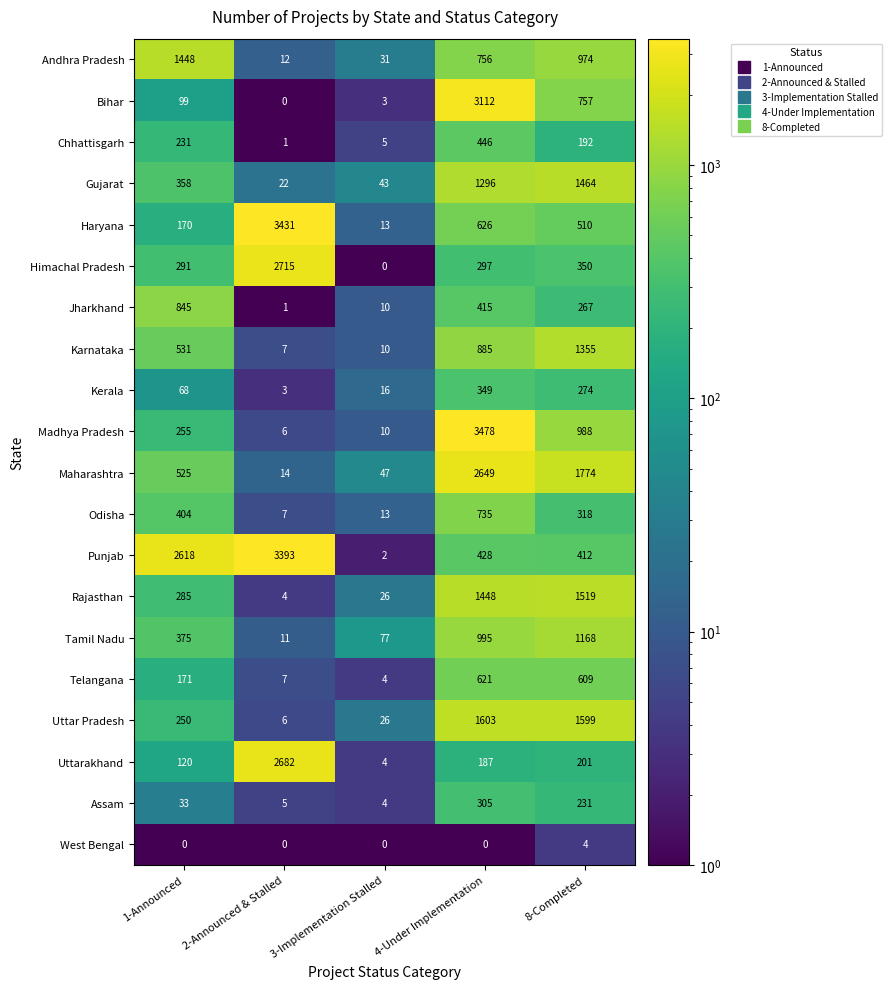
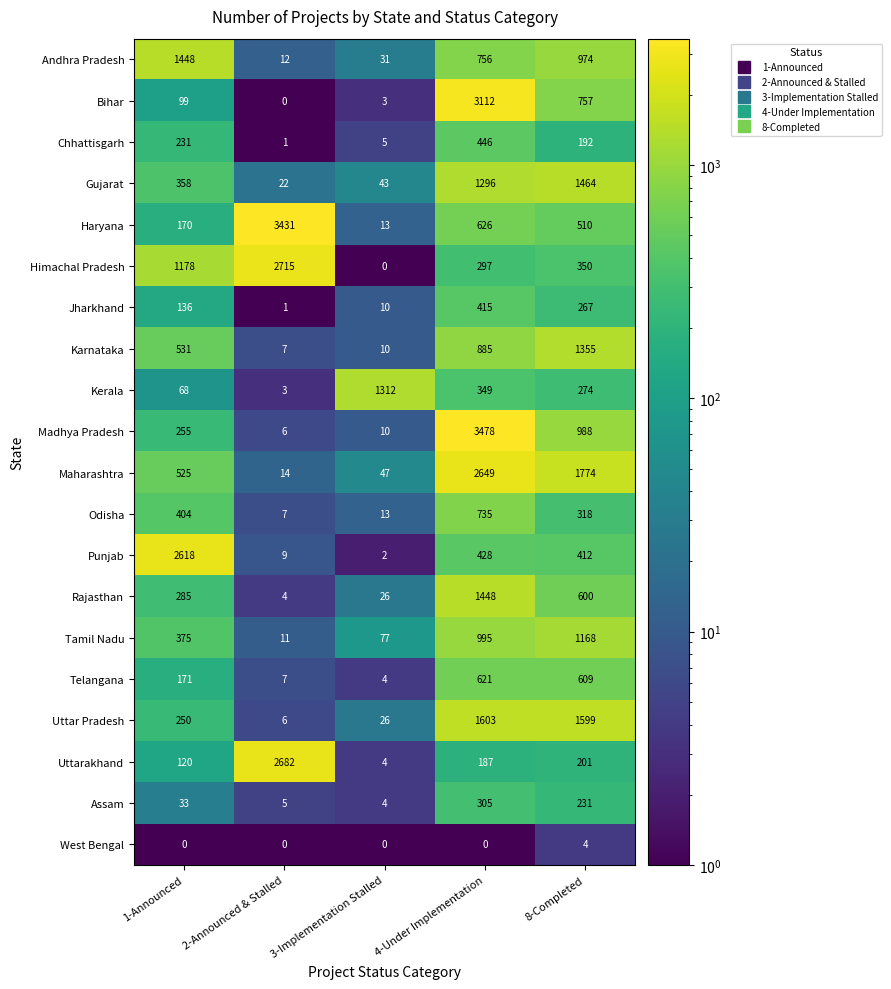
  {
    "Andhra Pradesh": {
      "1-Announced": 1448,
      "2-Announced & Stalled": 12,
      "3-Implementation Stalled": 31,
      "4-Under Implementation": 756,
      "8-Completed": 974
    },
    "Bihar": {
      "1-Announced": 99,
      "2-Announced & Stalled": 0,
      "3-Implementation Stalled": 3,
      "4-Under Implementation": 3112,
      "8-Completed": 757
    },
    "Chhattisgarh": {
      "1-Announced": 231,
      "2-Announced & Stalled": 1,
      "3-Implementation Stalled": 5,
      "4-Under Implementation": 446,
      "8-Completed": 192
    },
    "Gujarat": {
      "1-Announced": 358,
      "2-Announced & Stalled": 22,
      "3-Implementation Stalled": 43,
      "4-Under Implementation": 1296,
      "8-Completed": 1464
    },
    "Haryana": {
      "1-Announced": 170,
      "2-Announced & Stalled": 3431,
      "3-Implementation Stalled": 13,
      "4-Under Implementation": 626,
      "8-Completed": 510
    },
    "Himachal Pradesh": {
-     "1-Announced": 291,
+     "1-Announced": 1178,
      "2-Announced & Stalled": 2715,
      "3-Implementation Stalled": 0,
      "4-Under Implementation": 297,
      "8-Completed": 350
    },
    "Jharkhand": {
-     "1-Announced": 845,
+     "1-Announced": 136,
      "2-Announced & Stalled": 1,
      "3-Implementation Stalled": 10,
      "4-Under Implementation": 415,
      "8-Completed": 267
    },
    "Karnataka": {
      "1-Announced": 531,
      "2-Announced & Stalled": 7,
      "3-Implementation Stalled": 10,
      "4-Under Implementation": 885,
      "8-Completed": 1355
    },
    "Kerala": {
      "1-Announced": 68,
      "2-Announced & Stalled": 3,
-     "3-Implementation Stalled": 16,
+     "3-Implementation Stalled": 1312,
      "4-Under Implementation": 349,
      "8-Completed": 274
    },
    "Madhya Pradesh": {
      "1-Announced": 255,
      "2-Announced & Stalled": 6,
      "3-Implementation Stalled": 10,
      "4-Under Implementation": 3478,
      "8-Completed": 988
    },
    "Maharashtra": {
      "1-Announced": 525,
      "2-Announced & Stalled": 14,
      "3-Implementation Stalled": 47,
      "4-Under Implementation": 2649,
      "8-Completed": 1774
    },
    "Odisha": {
      "1-Announced": 404,
      "2-Announced & Stalled": 7,
      "3-Implementation Stalled": 13,
      "4-Under Implementation": 735,
      "8-Completed": 318
    },
    "Punjab": {
      "1-Announced": 2618,
-     "2-Announced & Stalled": 3393,
+     "2-Announced & Stalled": 9,
      "3-Implementation Stalled": 2,
      "4-Under Implementation": 428,
      "8-Completed": 412
    },
    "Rajasthan": {
      "1-Announced": 285,
      "2-Announced & Stalled": 4,
      "3-Implementation Stalled": 26,
      "4-Under Implementation": 1448,
-     "8-Completed": 1519
+     "8-Completed": 600
    },
    "Tamil Nadu": {
      "1-Announced": 375,
      "2-Announced & Stalled": 11,
      "3-Implementation Stalled": 77,
      "4-Under Implementation": 995,
      "8-Completed": 1168
    },
    "Telangana": {
      "1-Announced": 171,
      "2-Announced & Stalled": 7,
      "3-Implementation Stalled": 4,
      "4-Under Implementation": 621,
      "8-Completed": 609
    },
    "Uttar Pradesh": {
      "1-Announced": 250,
      "2-Announced & Stalled": 6,
      "3-Implementation Stalled": 26,
      "4-Under Implementation": 1603,
      "8-Completed": 1599
    },
    "Uttarakhand": {
      "1-Announced": 120,
      "2-Announced & Stalled": 2682,
      "3-Implementation Stalled": 4,
      "4-Under Implementation": 187,
      "8-Completed": 201
    },
    "Assam": {
      "1-Announced": 33,
      "2-Announced & Stalled": 5,
      "3-Implementation Stalled": 4,
      "4-Under Implementation": 305,
      "8-Completed": 231
    },
    "West Bengal": {
      "1-Announced": 0,
      "2-Announced & Stalled": 0,
      "3-Implementation Stalled": 0,
      "4-Under Implementation": 0,
      "8-Completed": 4
    }
  }
